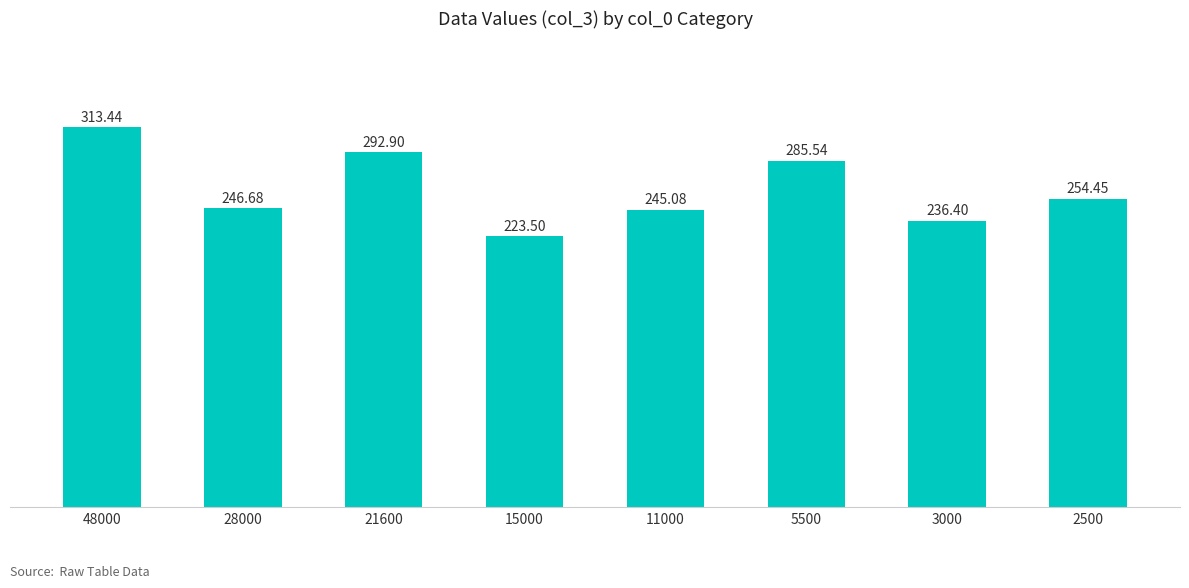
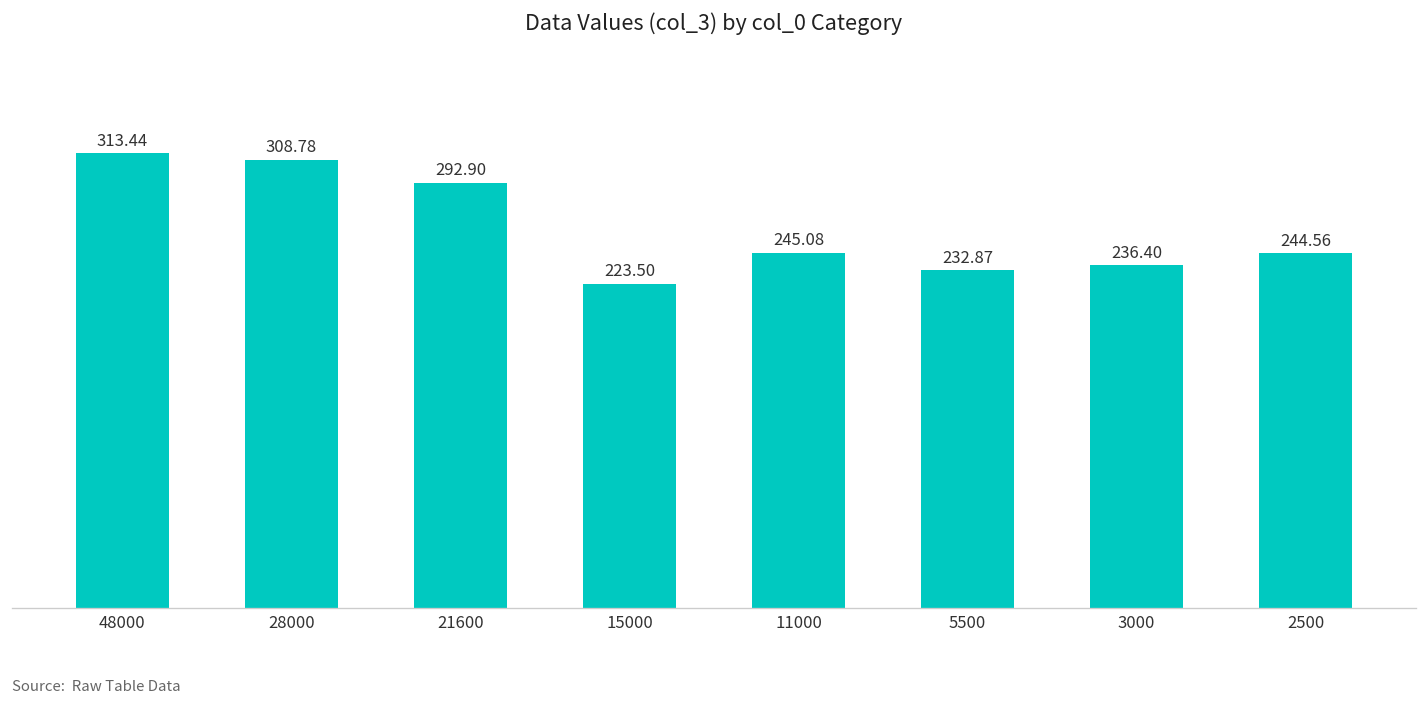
  {
    "48000": 313.44,
-   "28000": 246.68,
+   "28000": 308.78,
    "21600": 292.90,
    "15000": 223.50,
    "11000": 245.08,
-   "5500": 285.54,
+   "5500": 232.87,
    "3000": 236.40,
-   "2500": 254.45
+   "2500": 244.56
  }
